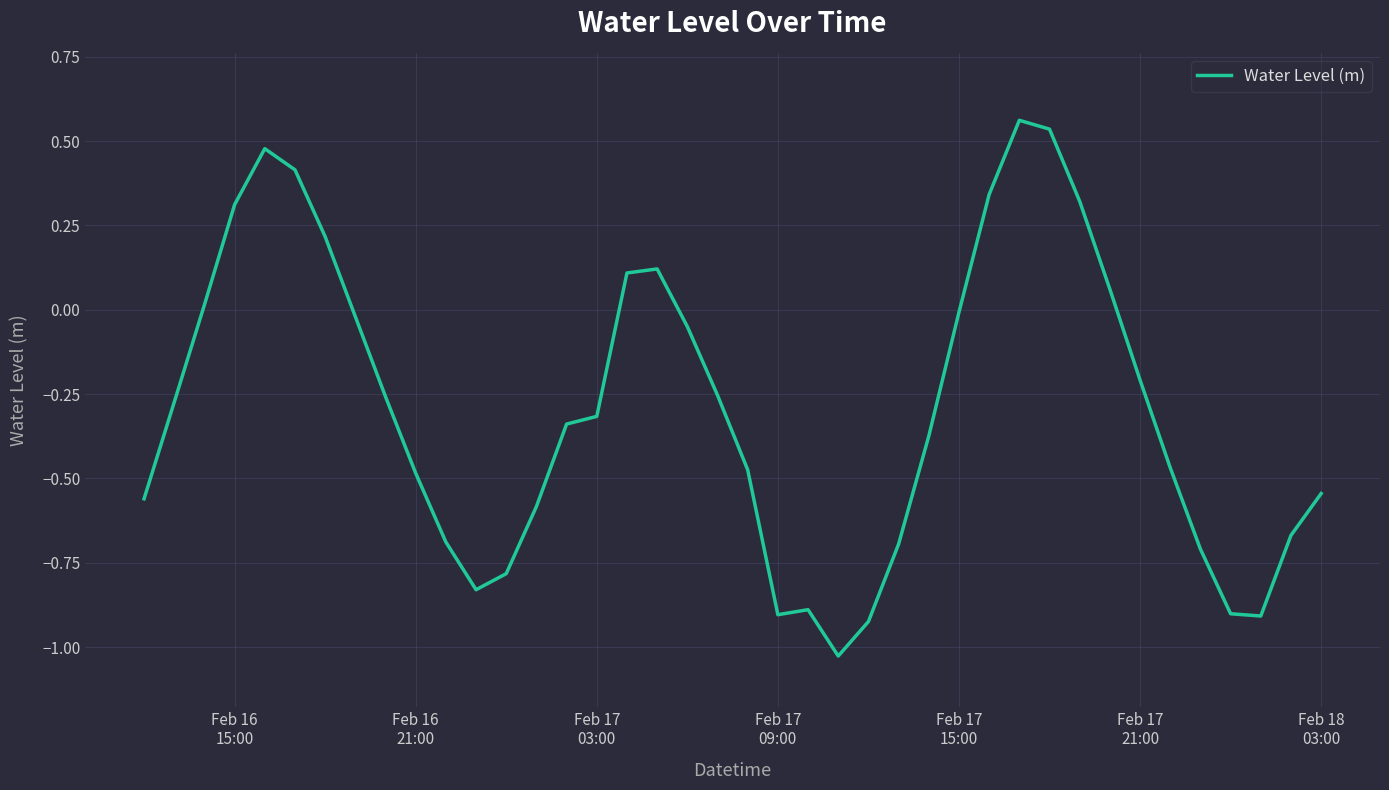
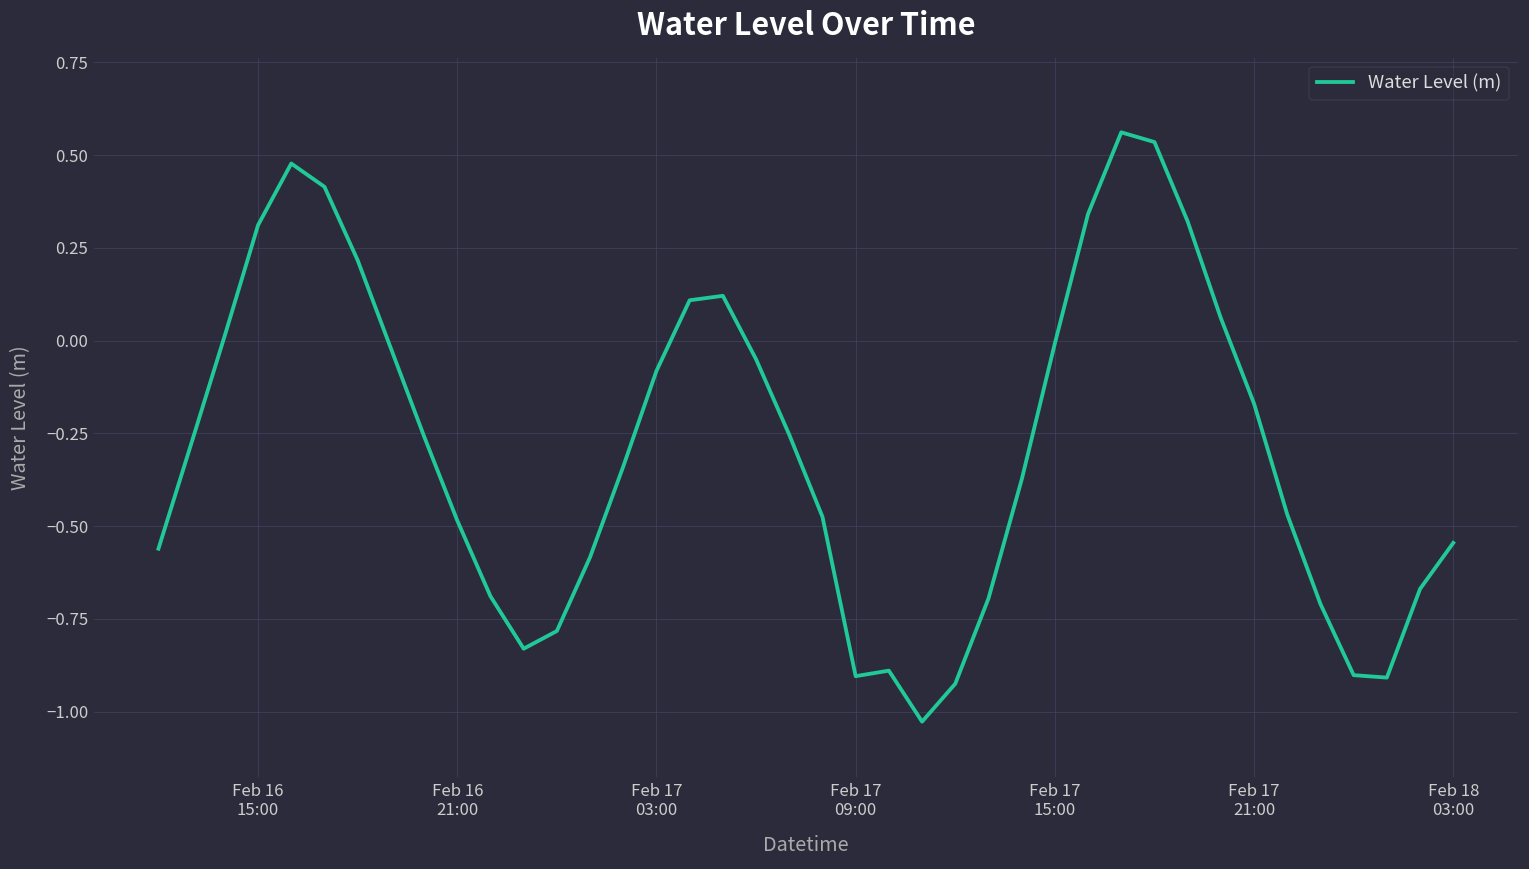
  {
    "Feb 16 15:00": 0.31,
    "Feb 16 21:00": -0.48,
-   "Feb 17 03:00": -0.32,
+   "Feb 17 03:00": -0.08,
    "Feb 17 09:00": -0.90,
    "Feb 17 15:00": -0.01,
-   "Feb 17 21:00": -0.21,
+   "Feb 17 21:00": -0.17,
    "Feb 18 03:00": -0.54
  }
